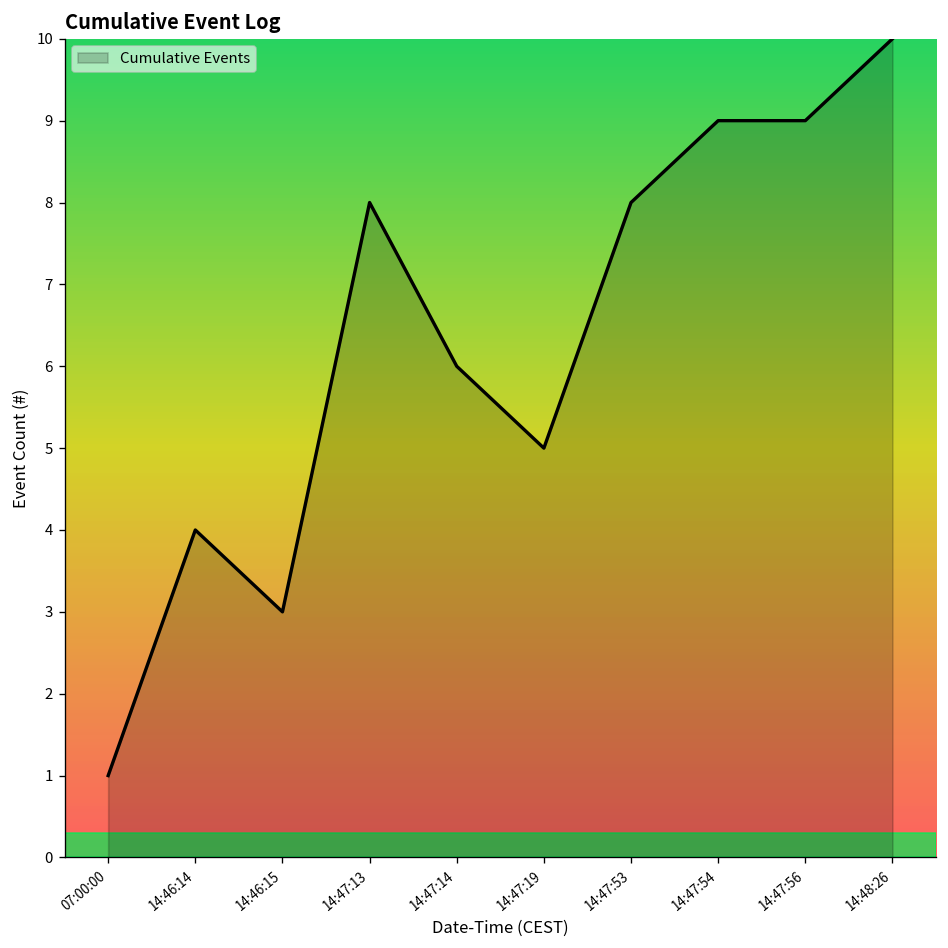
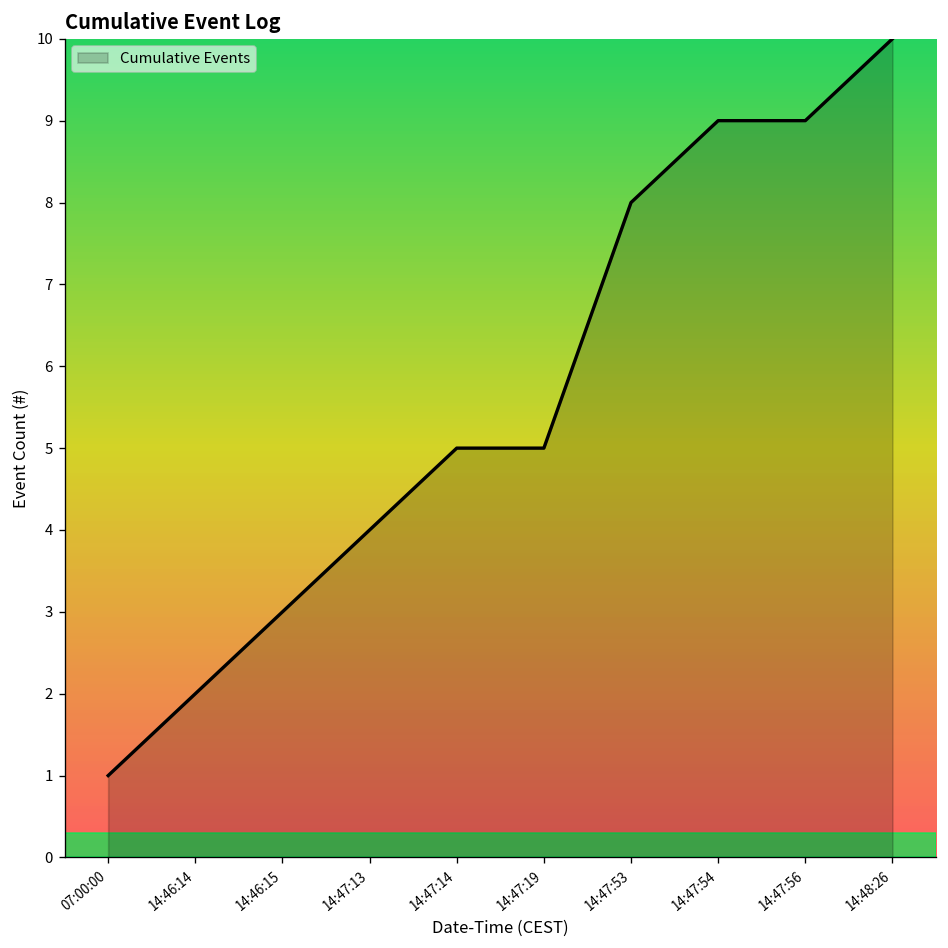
  {
    "07:00:00": 1,
-   "14:46:14": 4,
+   "14:46:14": 2,
    "14:46:15": 3,
-   "14:47:13": 8,
-   "14:47:14": 6,
+   "14:47:13": 4,
+   "14:47:14": 5,
    "14:47:19": 5,
    "14:47:53": 8,
    "14:47:54": 9,
    "14:47:56": 9,
    "14:48:26": 10
  }
